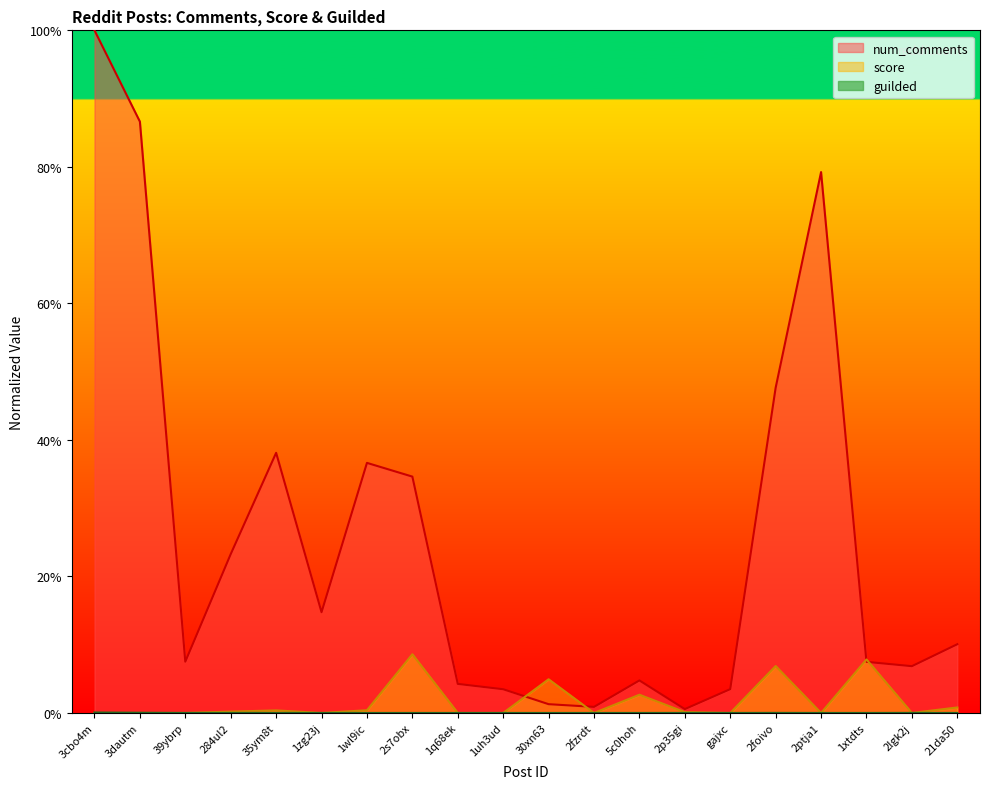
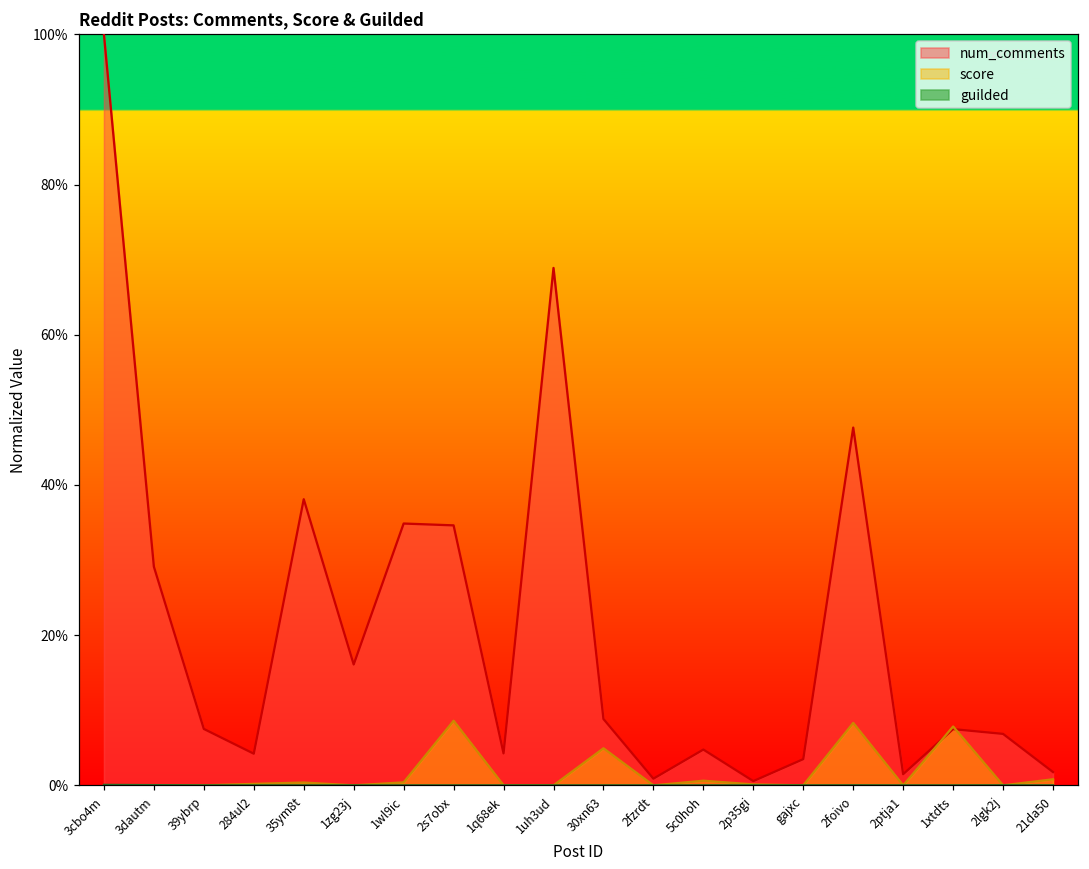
  {
    "num_comments": {
      "3cbo4m": "100%",
-     "3dautm": "87%",
+     "3dautm": "29%",
      "39ybrp": "8%",
-     "284ul2": "23%",
+     "284ul2": "4%",
      "35ym8t": "38%",
-     "1zg23j": "15%",
-     "1wl9ic": "37%",
+     "1zg23j": "16%",
+     "1wl9ic": "35%",
      "2s7obx": "35%",
      "1q68ek": "4%",
-     "1uh3ud": "3%",
-     "30xn63": "1%",
+     "1uh3ud": "69%",
+     "30xn63": "9%",
      "2fzrdt": "1%",
      "5c0hoh": "5%",
      "2p35gi": "1%",
      "gajxc": "3%",
      "2foivo": "48%",
-     "2ptja1": "79%",
+     "2ptja1": "1%",
      "2lgk2j": "7%",
-     "21da50": "10%"
+     "21da50": "2%"
    },
    "score": {
      "1wl9ic": "0%",
      "2s7obx": "9%",
      "30xn63": "5%",
-     "5c0hoh": "3%",
-     "2foivo": "7%",
+     "5c0hoh": "1%",
+     "2foivo": "8%",
      "21da50": "1%"
    },
    "guilded": {
      "1wl9ic": "0%",
      "2s7obx": "0%",
      "30xn63": "0%",
      "5c0hoh": "0%",
      "2foivo": "0%",
      "1xtdts": "0%",
      "21da50": "0%"
    }
  }
